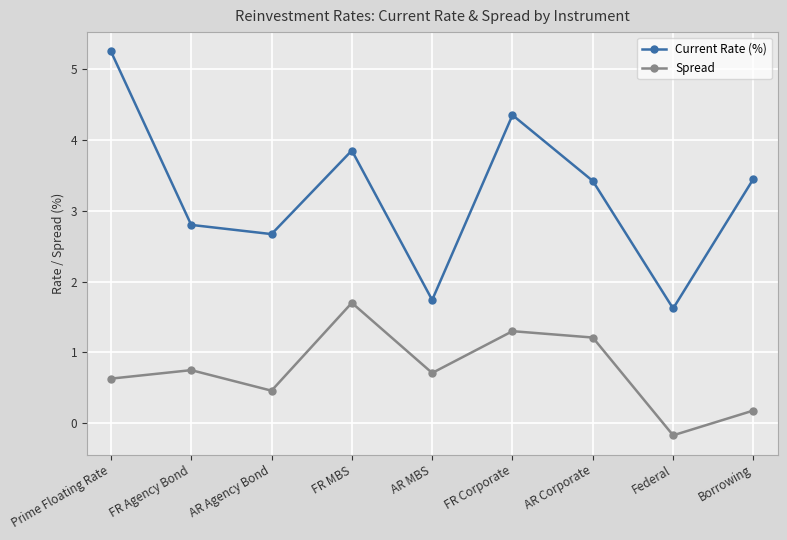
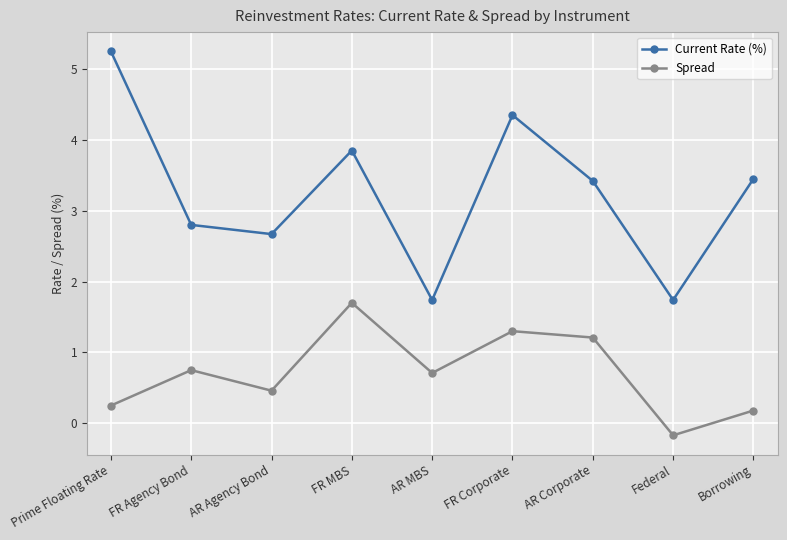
  {
    "Current Rate (%)": {
      "Prime Floating Rate": 5.3,
      "FR Agency Bond": 2.8,
      "AR Agency Bond": 2.7,
      "FR MBS": 3.9,
      "AR MBS": 1.7,
      "FR Corporate": 4.4,
      "AR Corporate": 3.4,
-     "Federal": 1.6,
+     "Federal": 1.7,
      "Borrowing": 3.5
    },
    "Spread": {
-     "Prime Floating Rate": 0.6,
+     "Prime Floating Rate": 0.3,
      "FR Agency Bond": 0.8,
      "AR Agency Bond": 0.5,
      "FR MBS": 1.7,
      "AR MBS": 0.7,
      "FR Corporate": 1.3,
      "AR Corporate": 1.2,
      "Federal": -0.2,
      "Borrowing": 0.2
    }
  }
